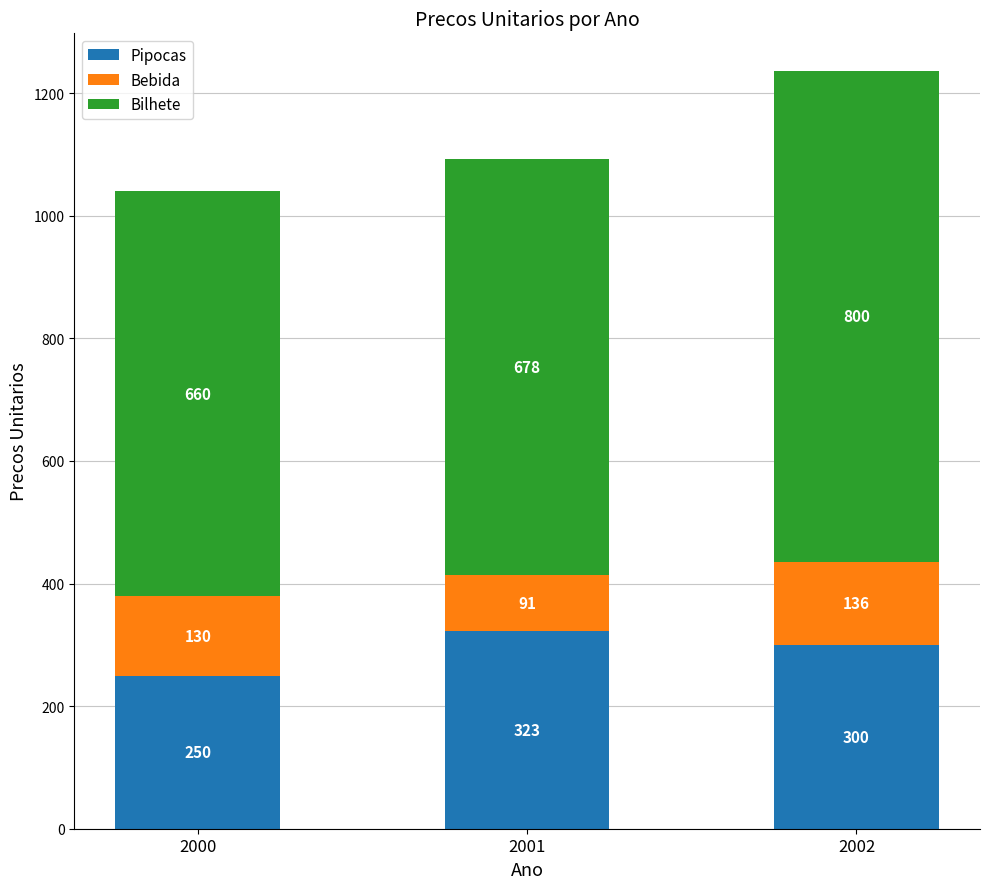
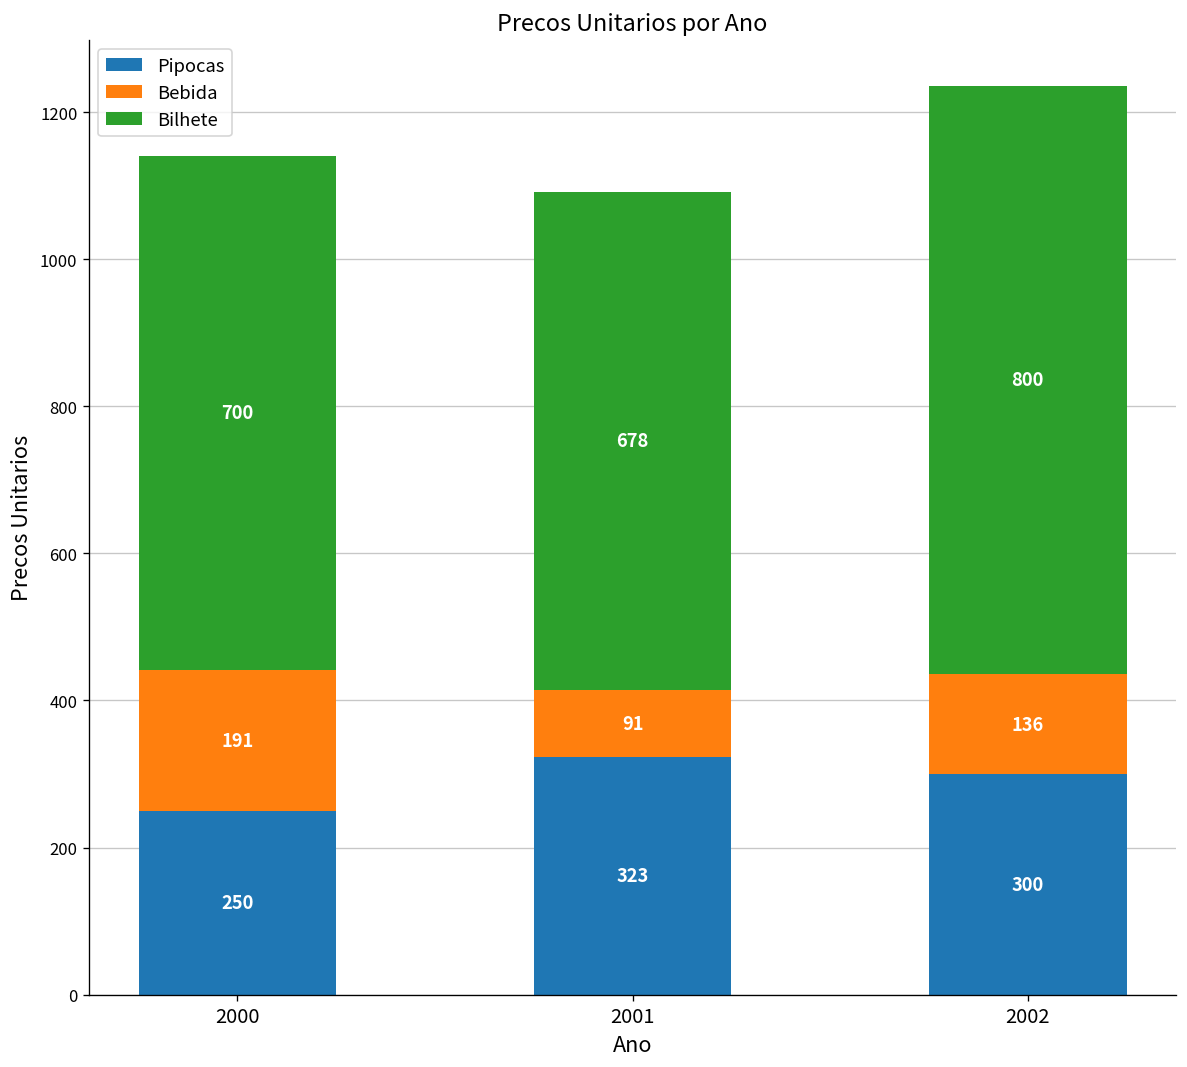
  {
    "Pipocas": {
      "2000": 250,
      "2001": 323,
      "2002": 300
    },
    "Bebida": {
-     "2000": 130,
+     "2000": 191,
      "2001": 91,
      "2002": 136
    },
    "Bilhete": {
-     "2000": 660,
+     "2000": 700,
      "2001": 678,
      "2002": 800
    }
  }
